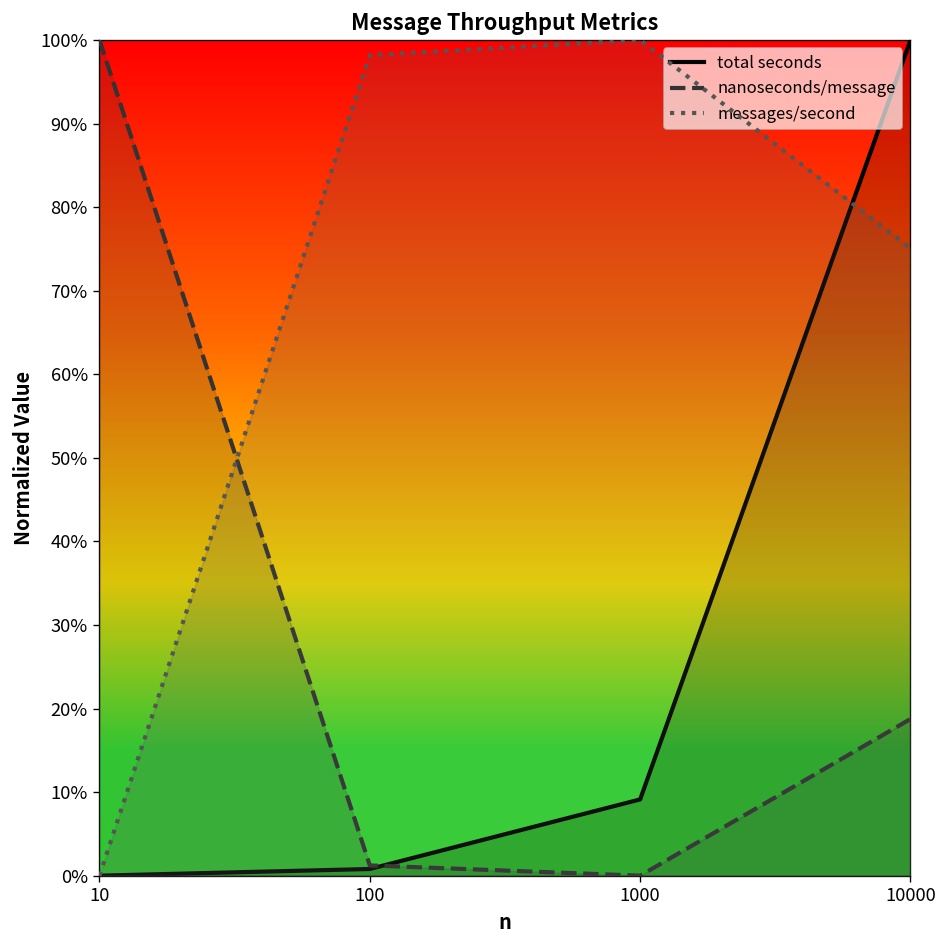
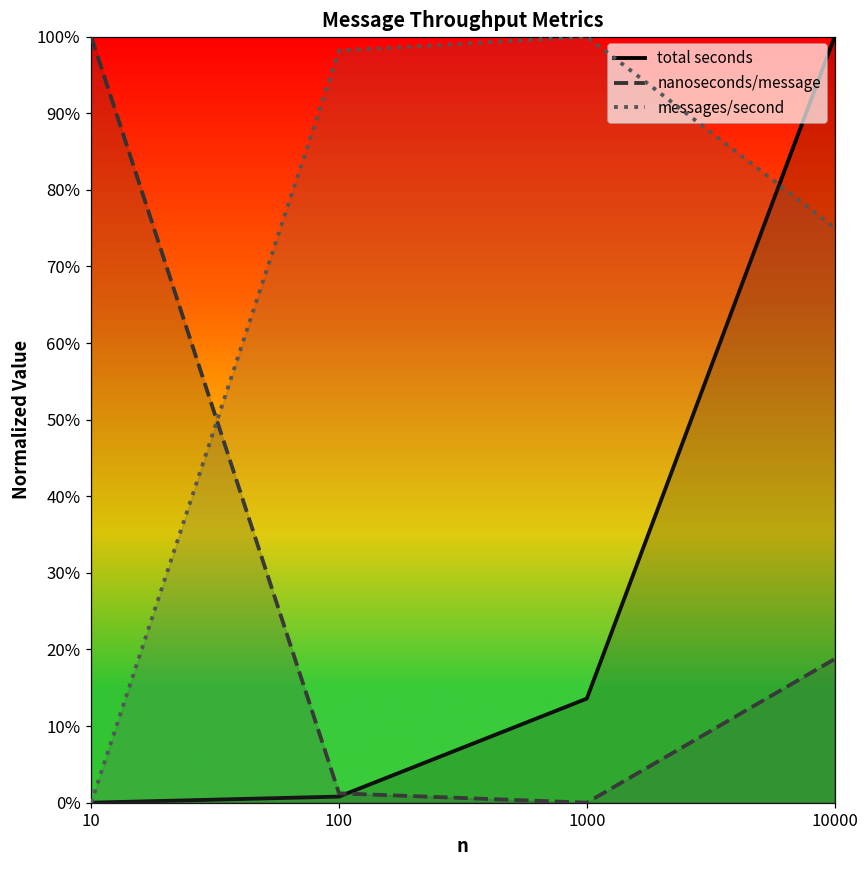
  {
    "total seconds": {
      "100": "1%",
-     "1000": "9%",
+     "1000": "14%",
      "10000": "100%"
    }
  }
